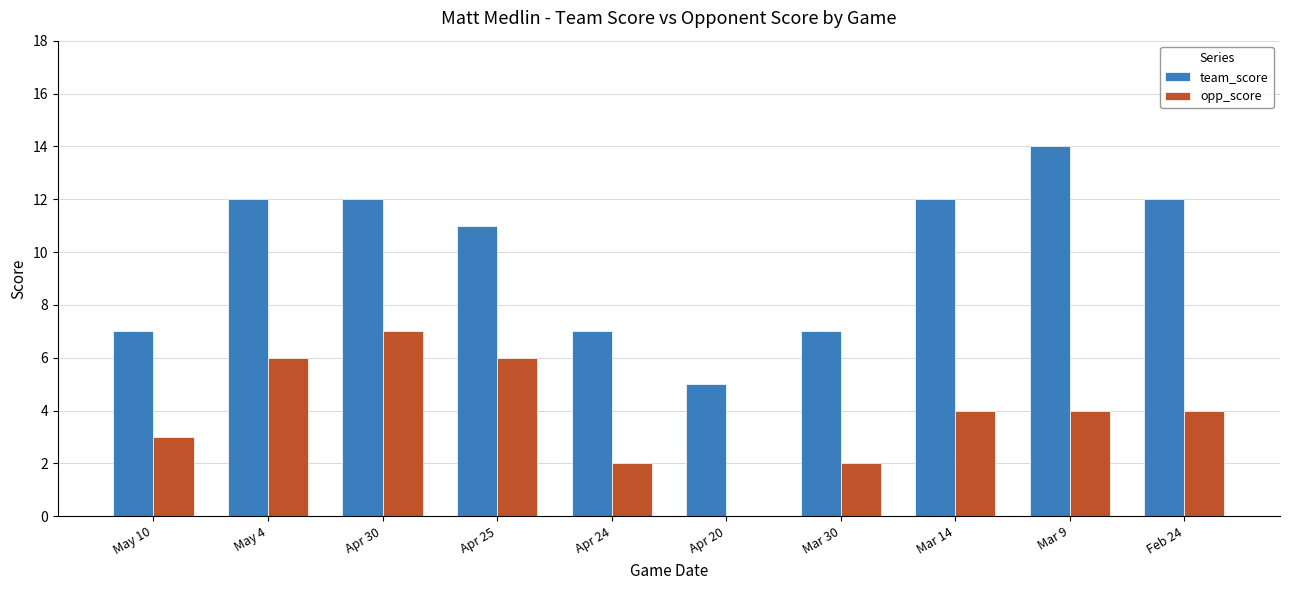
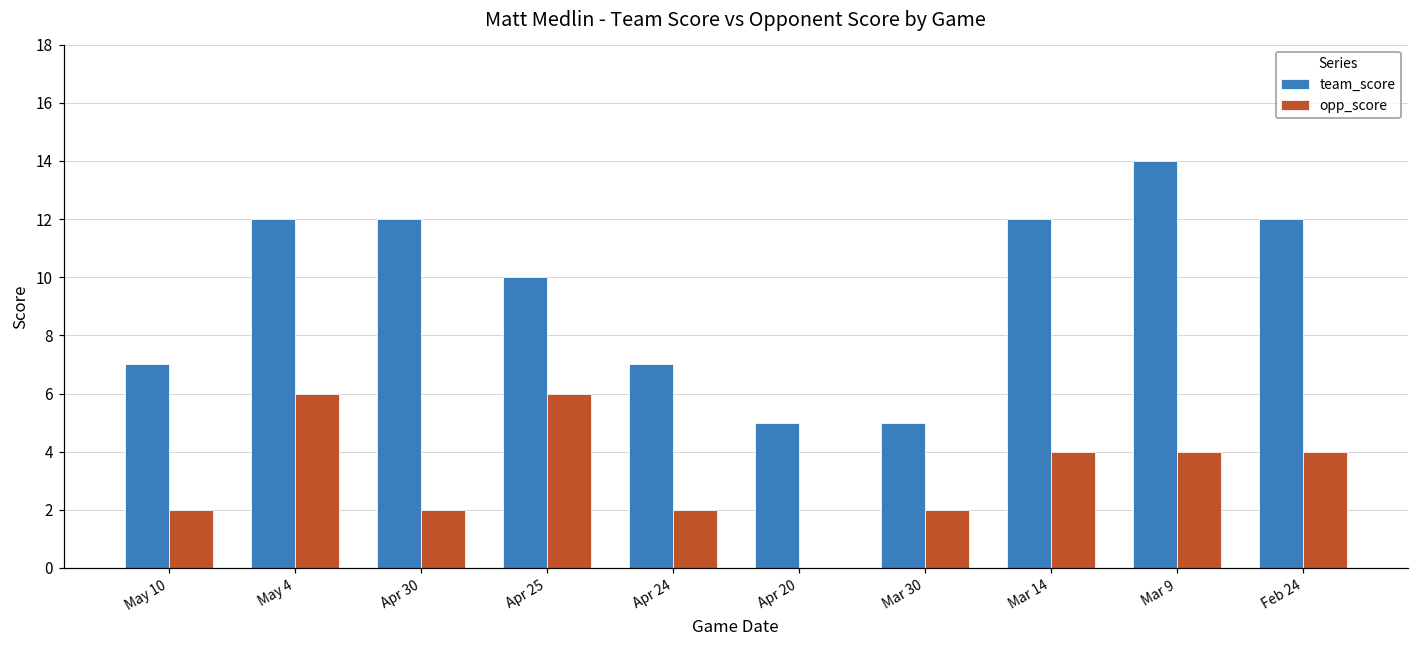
  {
    "team_score": {
      "May 10": 7,
      "May 4": 12,
      "Apr 30": 12,
-     "Apr 25": 11,
+     "Apr 25": 10,
      "Apr 24": 7,
      "Apr 20": 5,
-     "Mar 30": 7,
+     "Mar 30": 5,
      "Mar 14": 12,
      "Mar 9": 14,
      "Feb 24": 12
    },
    "opp_score": {
-     "May 10": 3,
+     "May 10": 2,
      "May 4": 6,
-     "Apr 30": 7,
+     "Apr 30": 2,
      "Apr 25": 6,
      "Apr 24": 2,
      "Apr 20": 0,
      "Mar 30": 2,
      "Mar 14": 4,
      "Mar 9": 4,
      "Feb 24": 4
    }
  }
